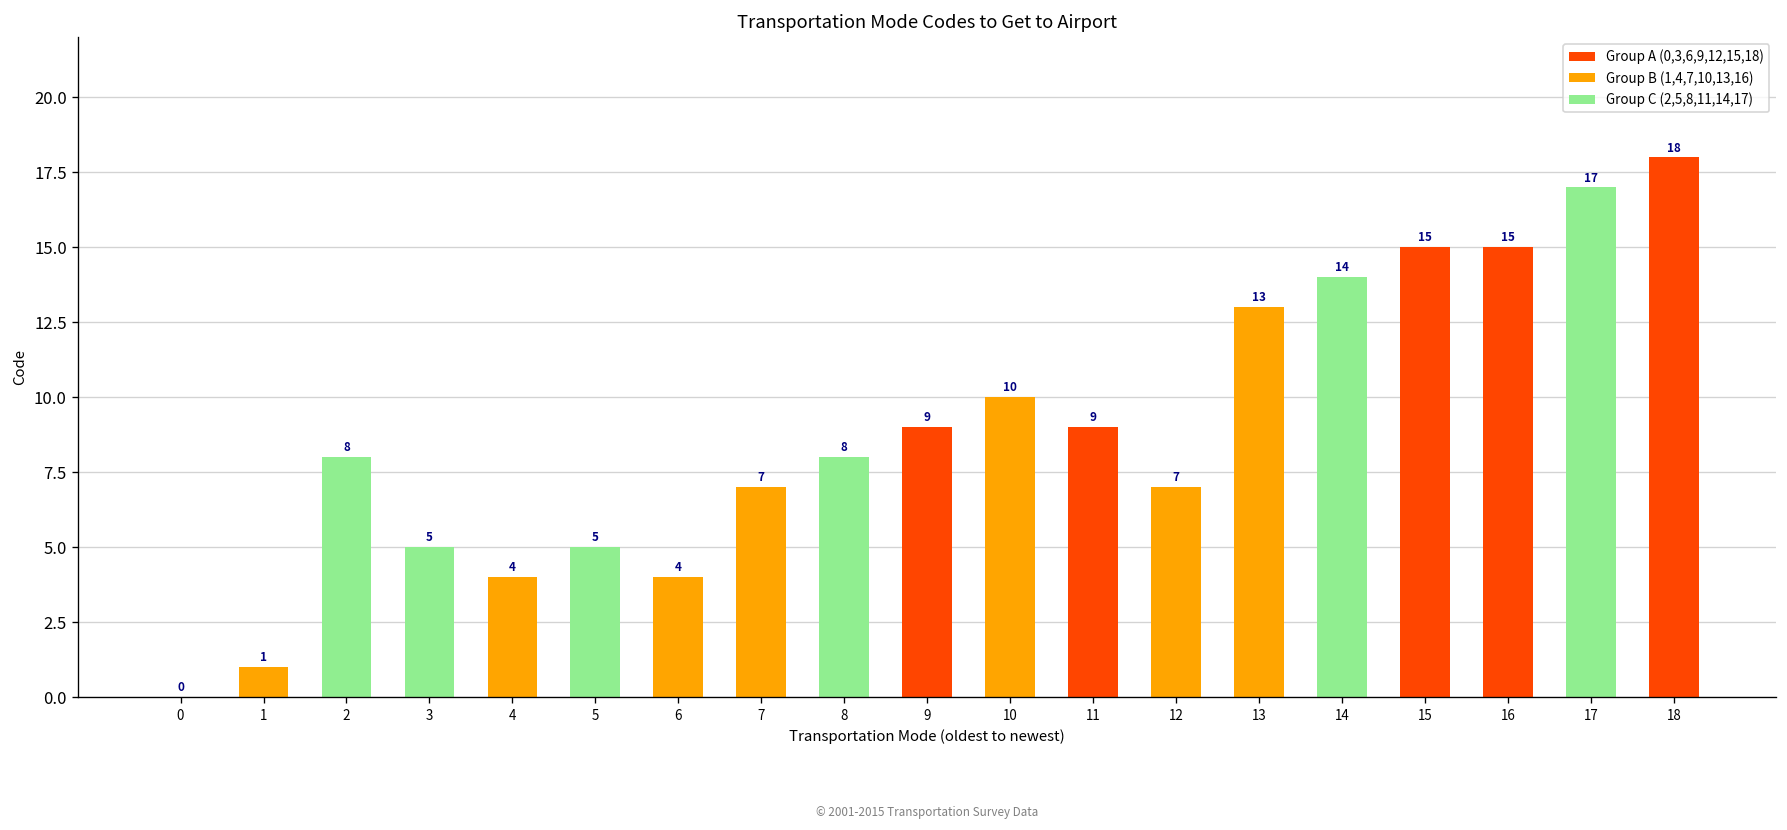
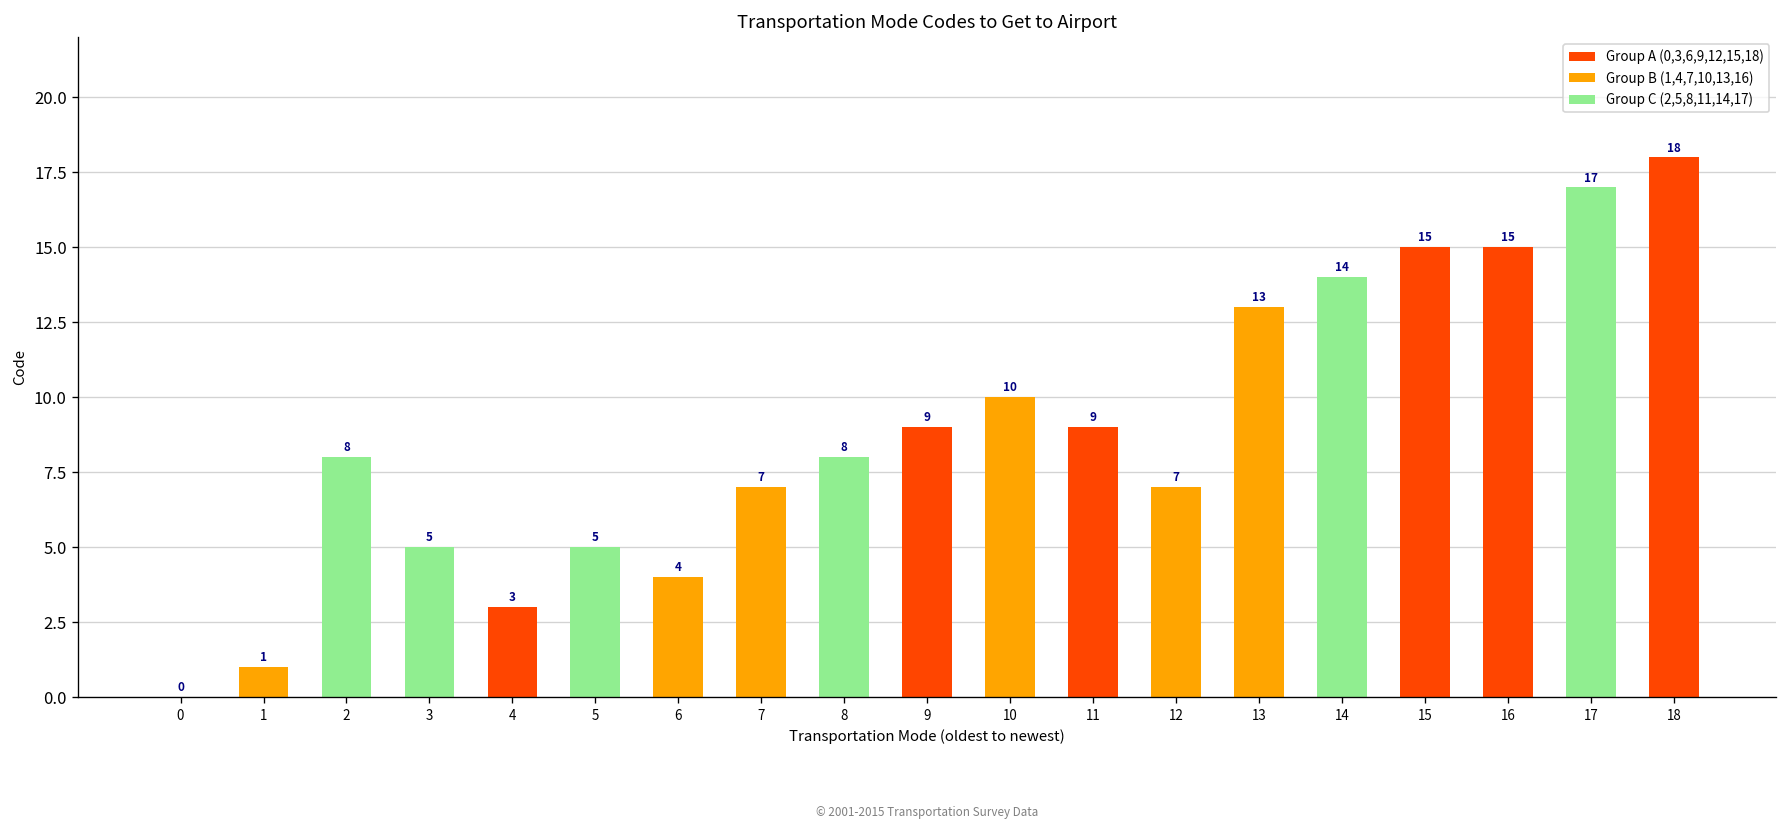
  {
    "0": 0,
    "1": 1,
    "2": 8,
    "3": 5,
-   "4": 4,
+   "4": 3,
    "5": 5,
    "6": 4,
    "7": 7,
    "8": 8,
    "9": 9,
    "10": 10,
    "11": 9,
    "12": 7,
    "13": 13,
    "14": 14,
    "15": 15,
    "16": 15,
    "17": 17,
    "18": 18
  }
